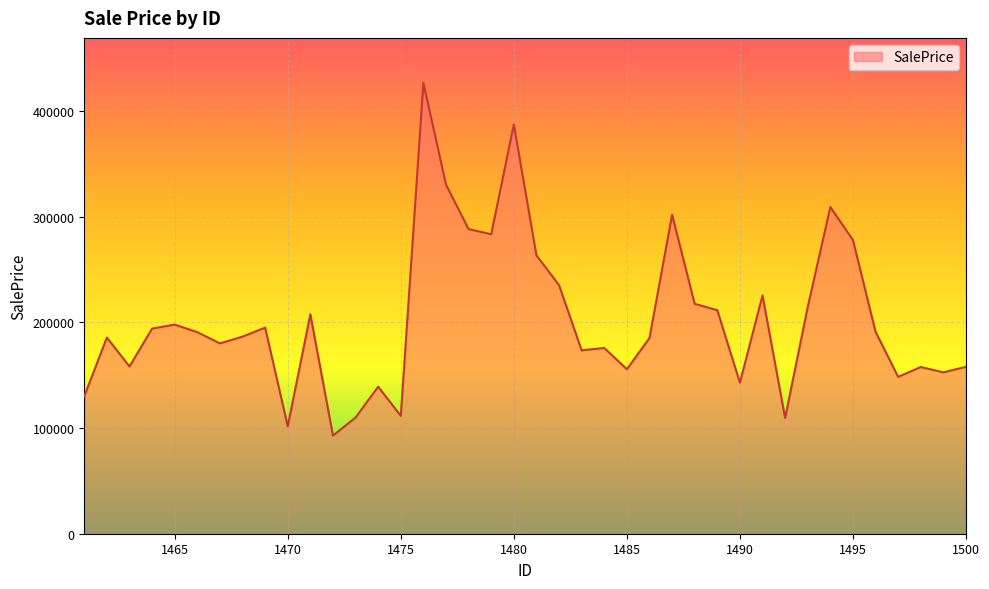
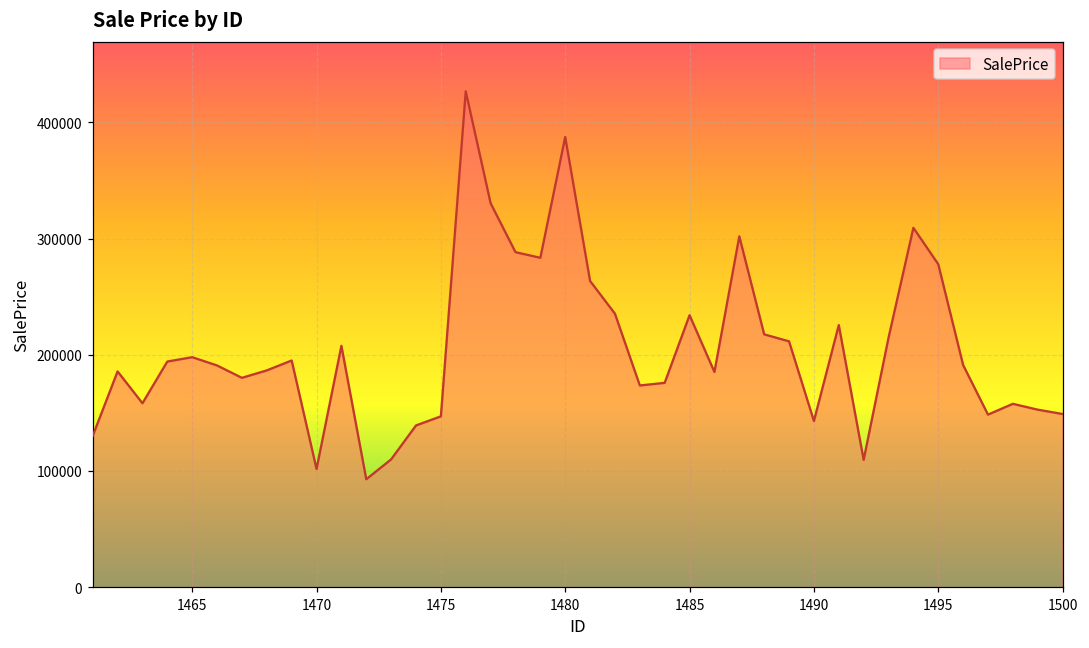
  {
    "1465": 198000,
    "1470": 102000,
-   "1475": 112000,
+   "1475": 147000,
    "1480": 387000,
-   "1485": 156000,
+   "1485": 234000,
    "1490": 143000,
    "1495": 278000,
-   "1500": 158000
+   "1500": 149000
  }
